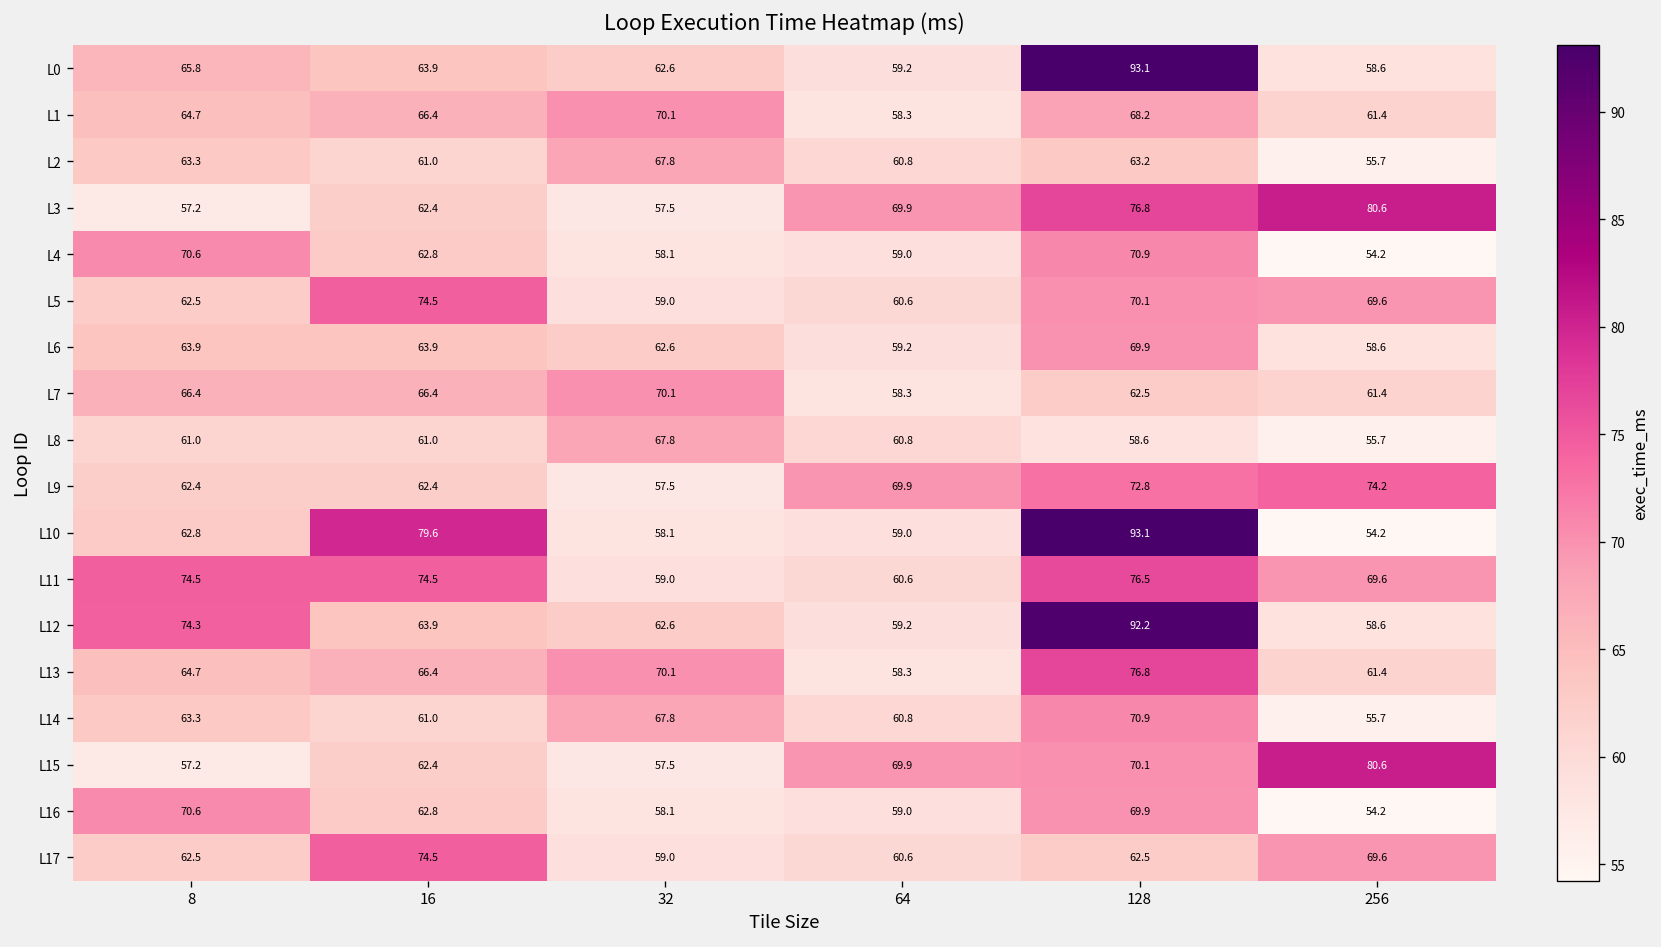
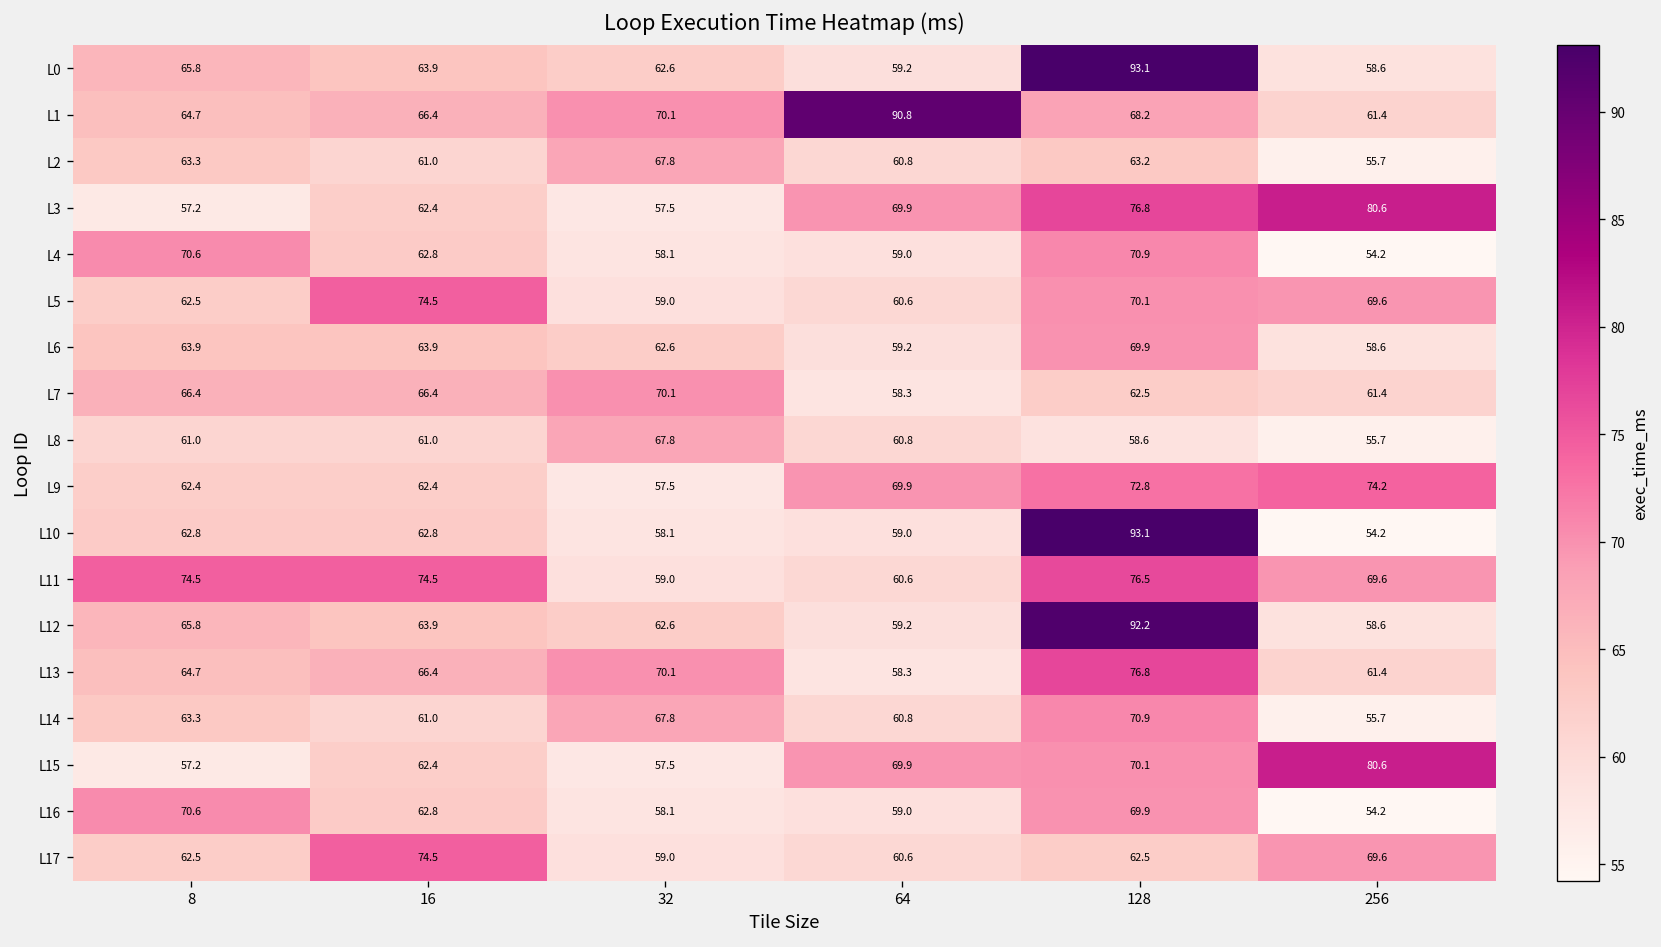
  {
    "L0": {
      "8": 65.8,
      "16": 63.9,
      "32": 62.6,
      "64": 59.2,
      "128": 93.1,
      "256": 58.6
    },
    "L1": {
      "8": 64.7,
      "16": 66.4,
      "32": 70.1,
-     "64": 58.3,
+     "64": 90.8,
      "128": 68.2,
      "256": 61.4
    },
    "L2": {
      "8": 63.3,
      "16": 61.0,
      "32": 67.8,
      "64": 60.8,
      "128": 63.2,
      "256": 55.7
    },
    "L3": {
      "8": 57.2,
      "16": 62.4,
      "32": 57.5,
      "64": 69.9,
      "128": 76.8,
      "256": 80.6
    },
    "L4": {
      "8": 70.6,
      "16": 62.8,
      "32": 58.1,
      "64": 59.0,
      "128": 70.9,
      "256": 54.2
    },
    "L5": {
      "8": 62.5,
      "16": 74.5,
      "32": 59.0,
      "64": 60.6,
      "128": 70.1,
      "256": 69.6
    },
    "L6": {
      "8": 63.9,
      "16": 63.9,
      "32": 62.6,
      "64": 59.2,
      "128": 69.9,
      "256": 58.6
    },
    "L7": {
      "8": 66.4,
      "16": 66.4,
      "32": 70.1,
      "64": 58.3,
      "128": 62.5,
      "256": 61.4
    },
    "L8": {
      "8": 61.0,
      "16": 61.0,
      "32": 67.8,
      "64": 60.8,
      "128": 58.6,
      "256": 55.7
    },
    "L9": {
      "8": 62.4,
      "16": 62.4,
      "32": 57.5,
      "64": 69.9,
      "128": 72.8,
      "256": 74.2
    },
    "L10": {
      "8": 62.8,
-     "16": 79.6,
+     "16": 62.8,
      "32": 58.1,
      "64": 59.0,
      "128": 93.1,
      "256": 54.2
    },
    "L11": {
      "8": 74.5,
      "16": 74.5,
      "32": 59.0,
      "64": 60.6,
      "128": 76.5,
      "256": 69.6
    },
    "L12": {
-     "8": 74.3,
+     "8": 65.8,
      "16": 63.9,
      "32": 62.6,
      "64": 59.2,
      "128": 92.2,
      "256": 58.6
    },
    "L13": {
      "8": 64.7,
      "16": 66.4,
      "32": 70.1,
      "64": 58.3,
      "128": 76.8,
      "256": 61.4
    },
    "L14": {
      "8": 63.3,
      "16": 61.0,
      "32": 67.8,
      "64": 60.8,
      "128": 70.9,
      "256": 55.7
    },
    "L15": {
      "8": 57.2,
      "16": 62.4,
      "32": 57.5,
      "64": 69.9,
      "128": 70.1,
      "256": 80.6
    },
    "L16": {
      "8": 70.6,
      "16": 62.8,
      "32": 58.1,
      "64": 59.0,
      "128": 69.9,
      "256": 54.2
    },
    "L17": {
      "8": 62.5,
      "16": 74.5,
      "32": 59.0,
      "64": 60.6,
      "128": 62.5,
      "256": 69.6
    }
  }
